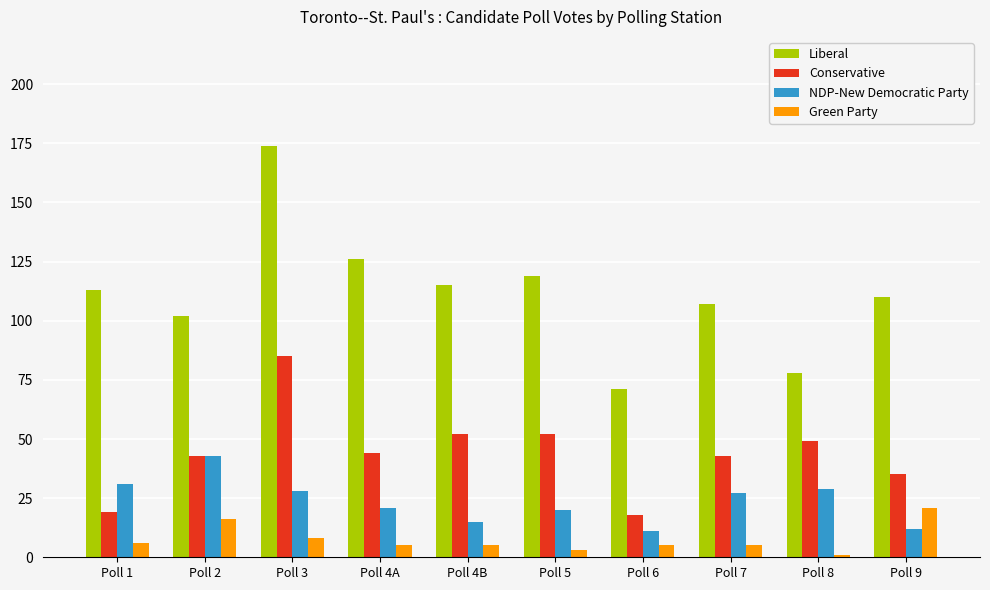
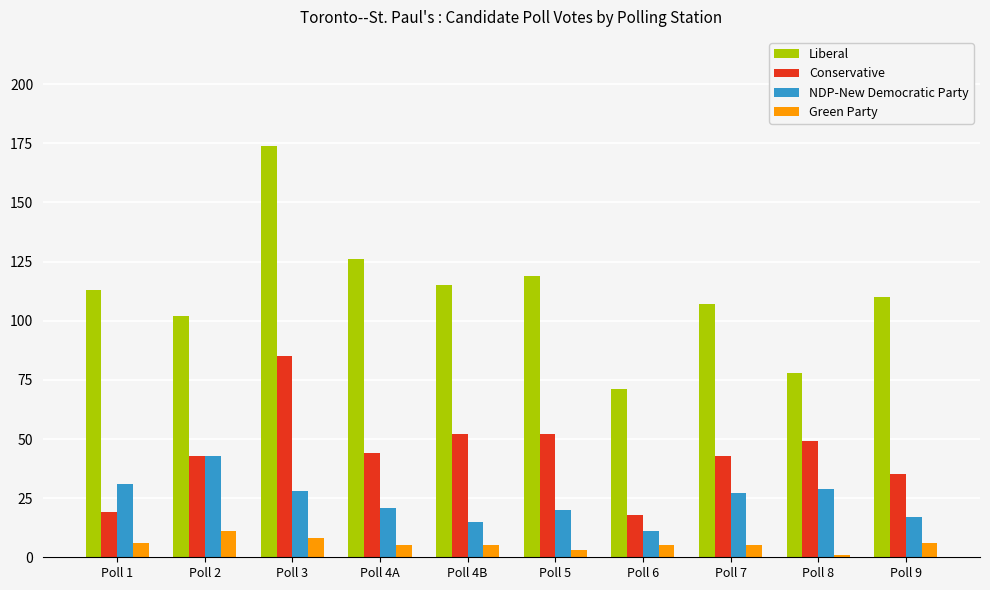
  {
    "Liberal": {
      "Poll 1": 113,
      "Poll 2": 102,
      "Poll 3": 174,
      "Poll 4A": 126,
      "Poll 4B": 115,
      "Poll 5": 119,
      "Poll 6": 71,
      "Poll 7": 107,
      "Poll 8": 78,
      "Poll 9": 110
    },
    "Conservative": {
      "Poll 1": 19,
      "Poll 2": 43,
      "Poll 3": 85,
      "Poll 4A": 44,
      "Poll 4B": 52,
      "Poll 5": 52,
      "Poll 6": 18,
      "Poll 7": 43,
      "Poll 8": 49,
      "Poll 9": 35
    },
    "NDP-New Democratic Party": {
      "Poll 1": 31,
      "Poll 2": 43,
      "Poll 3": 28,
      "Poll 4A": 21,
      "Poll 4B": 15,
      "Poll 5": 20,
      "Poll 6": 11,
      "Poll 7": 27,
      "Poll 8": 29,
-     "Poll 9": 12
+     "Poll 9": 17
    },
    "Green Party": {
      "Poll 1": 6,
-     "Poll 2": 16,
+     "Poll 2": 11,
      "Poll 3": 8,
      "Poll 4A": 5,
      "Poll 4B": 5,
      "Poll 5": 3,
      "Poll 6": 5,
      "Poll 7": 5,
-     "Poll 9": 21
+     "Poll 9": 6
    }
  }
